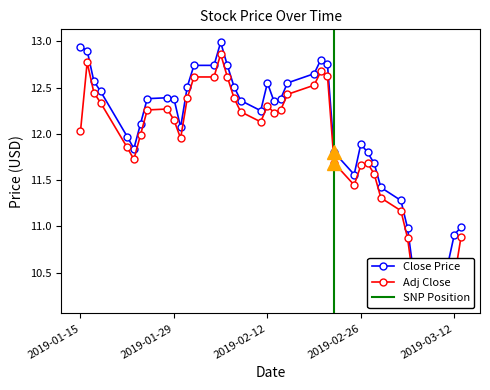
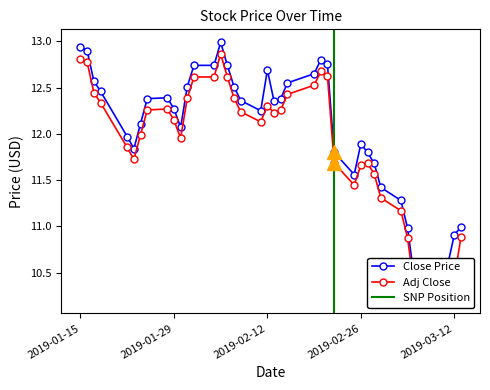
  {
    "Close Price": {
      "2019-01-15": 12.9,
-     "2019-01-29": 12.4,
-     "2019-02-12": 12.6,
+     "2019-01-29": 12.3,
+     "2019-02-12": 12.7,
      "2019-02-26": 11.9,
      "2019-03-12": 10.9
    },
    "Adj Close": {
-     "2019-01-15": 12.0,
+     "2019-01-15": 12.8,
      "2019-01-29": 12.1,
      "2019-02-12": 12.3,
      "2019-02-26": 11.7
    }
  }
